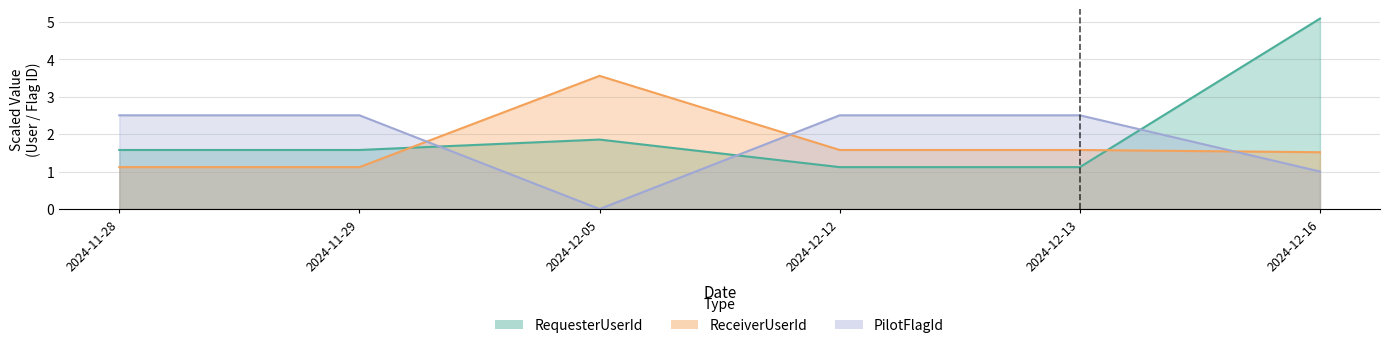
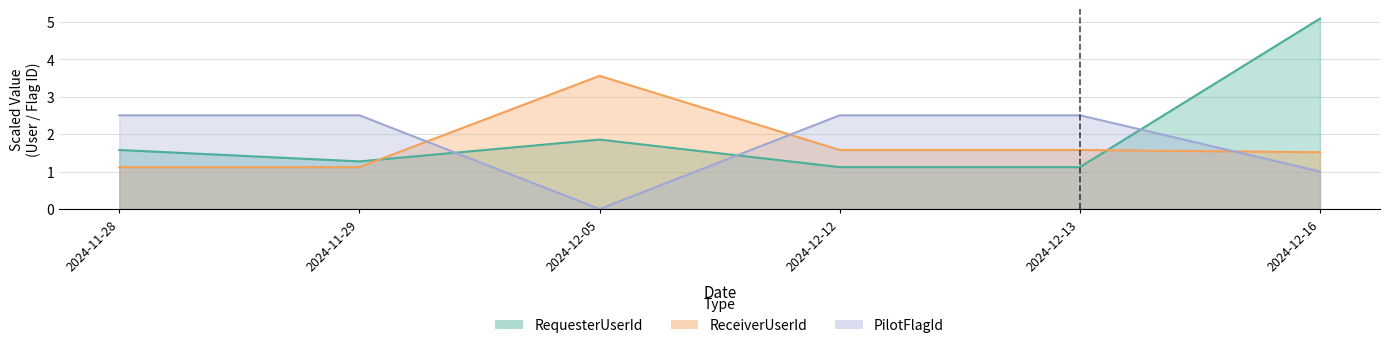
  {
    "RequesterUserId": {
      "2024-11-28": 1.6,
-     "2024-11-29": 1.6,
+     "2024-11-29": 1.3,
      "2024-12-05": 1.9,
      "2024-12-12": 1.1,
      "2024-12-13": 1.1,
      "2024-12-16": 5.1
    },
    "ReceiverUserId": {
      "2024-11-28": 1.1,
      "2024-11-29": 1.1,
      "2024-12-05": 3.6,
      "2024-12-12": 1.6,
      "2024-12-13": 1.6,
      "2024-12-16": 1.5
    },
    "PilotFlagId": {
      "2024-11-28": 2.5,
      "2024-11-29": 2.5,
      "2024-12-05": 0.0,
      "2024-12-12": 2.5,
      "2024-12-13": 2.5,
      "2024-12-16": 1.0
    }
  }
